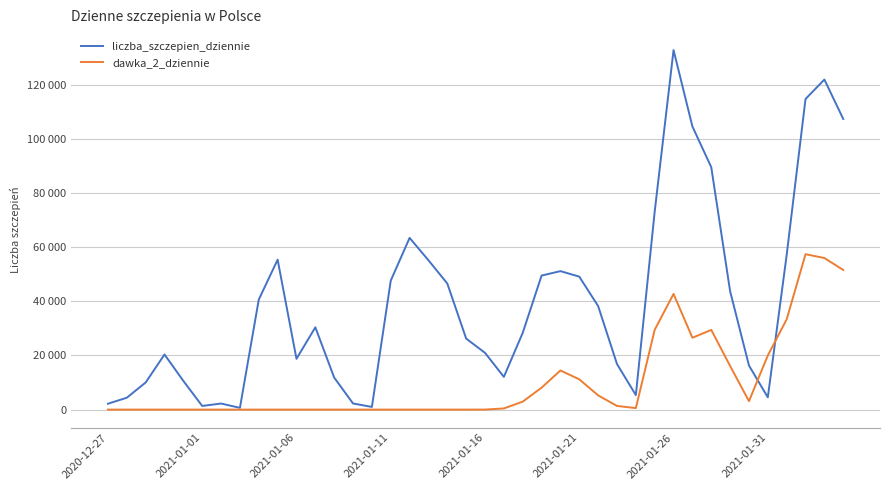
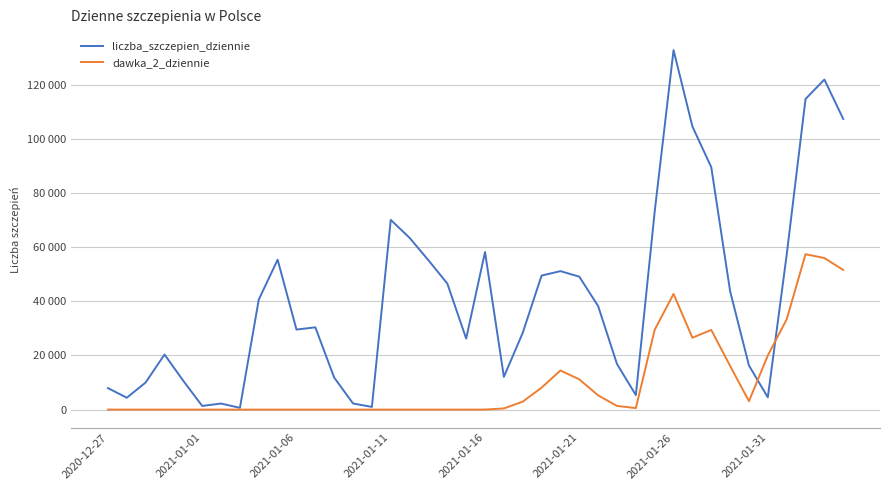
  {
    "liczba_szczepien_dziennie": {
-     "2020-12-27": 2000,
+     "2020-12-27": 8000,
      "2021-01-01": 1000,
-     "2021-01-06": 19000,
-     "2021-01-11": 48000,
-     "2021-01-16": 21000,
+     "2021-01-06": 30000,
+     "2021-01-11": 70000,
+     "2021-01-16": 58000,
      "2021-01-21": 49000,
      "2021-01-26": 133000,
      "2021-01-31": 5000
    },
    "dawka_2_dziennie": {
      "2020-12-27": 0,
      "2021-01-01": 0,
      "2021-01-06": 0,
      "2021-01-11": 0,
      "2021-01-16": 0,
      "2021-01-21": 11000,
      "2021-01-26": 43000,
      "2021-01-31": 20000
    }
  }
